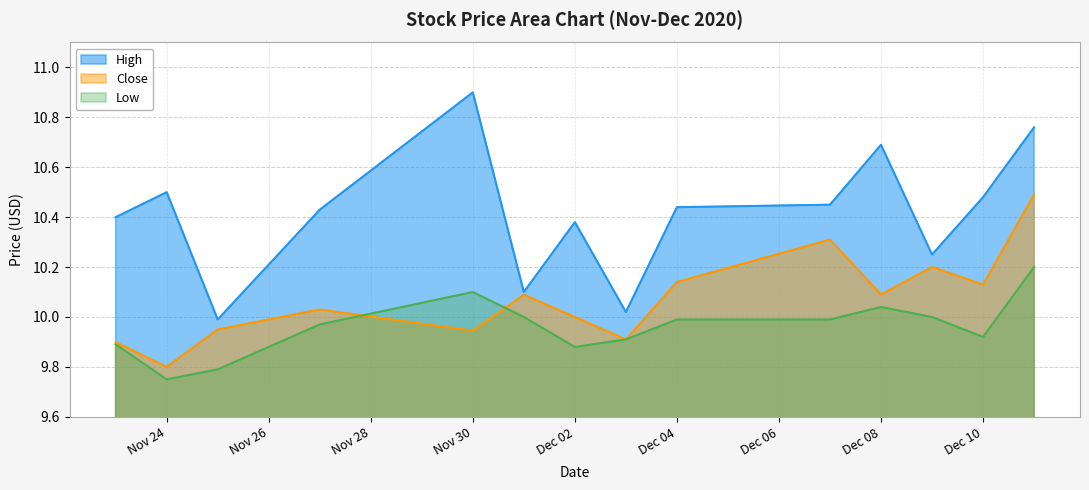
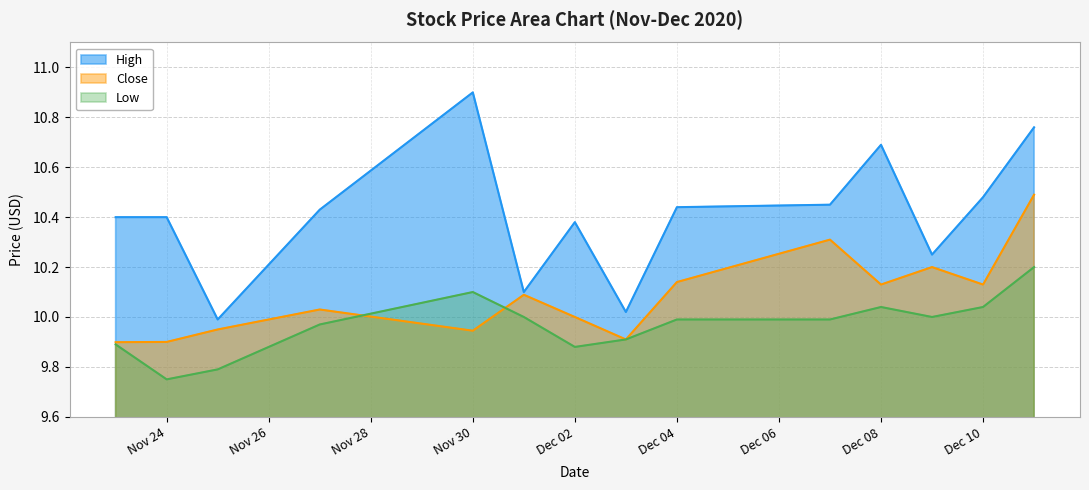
  {
    "High": {
-     "Nov 24": 10.5,
+     "Nov 24": 10.4,
      "Nov 30": 10.9,
      "Dec 02": 10.38,
      "Dec 04": 10.44,
      "Dec 08": 10.7,
      "Dec 10": 10.48
    },
    "Close": {
-     "Nov 24": 9.8,
+     "Nov 24": 9.9,
      "Nov 30": 9.95,
      "Dec 02": 10.00,
      "Dec 04": 10.14,
-     "Dec 08": 10.09,
+     "Dec 08": 10.13,
      "Dec 10": 10.13
    },
    "Low": {
      "Nov 24": 9.75,
      "Nov 30": 10.10,
      "Dec 02": 9.88,
      "Dec 04": 9.99,
      "Dec 08": 10.04,
-     "Dec 10": 9.92
+     "Dec 10": 10.04
    }
  }
